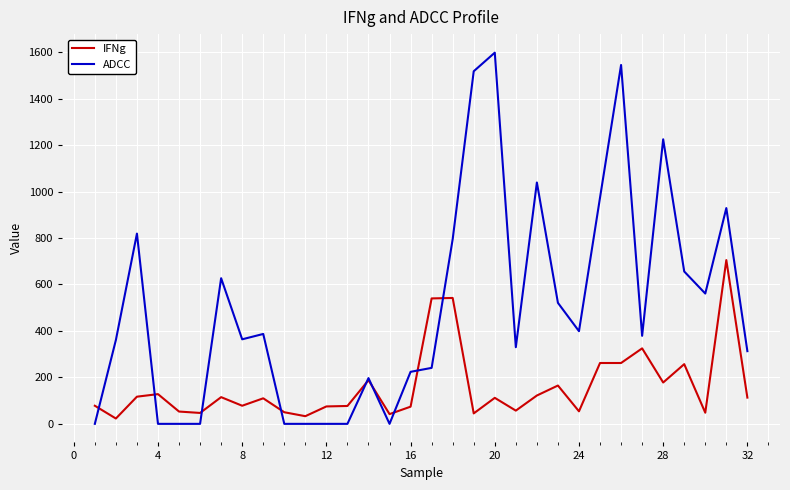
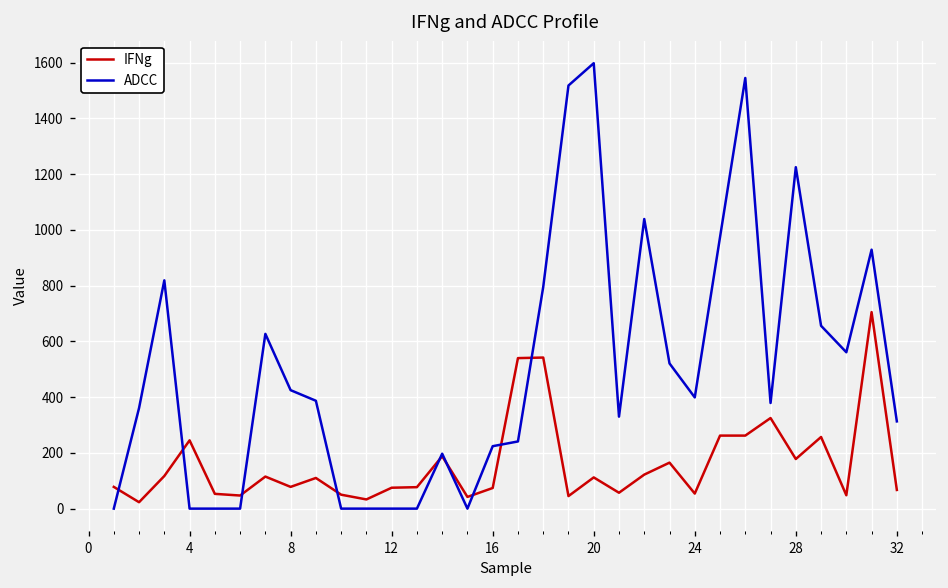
  {
    "IFNg": {
-     "4": 130,
+     "4": 250,
      "8": 80,
      "12": 80,
      "16": 70,
      "20": 110,
      "24": 50,
      "28": 180,
-     "32": 110
+     "32": 70
    },
    "ADCC": {
      "4": 0,
-     "8": 360,
+     "8": 430,
      "12": 0,
      "16": 220,
      "20": 1600,
      "24": 400,
      "28": 1230,
      "32": 310
    }
  }
